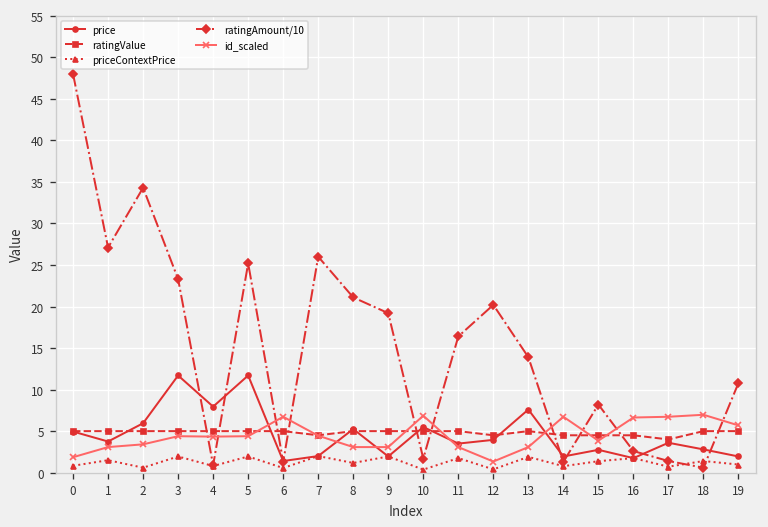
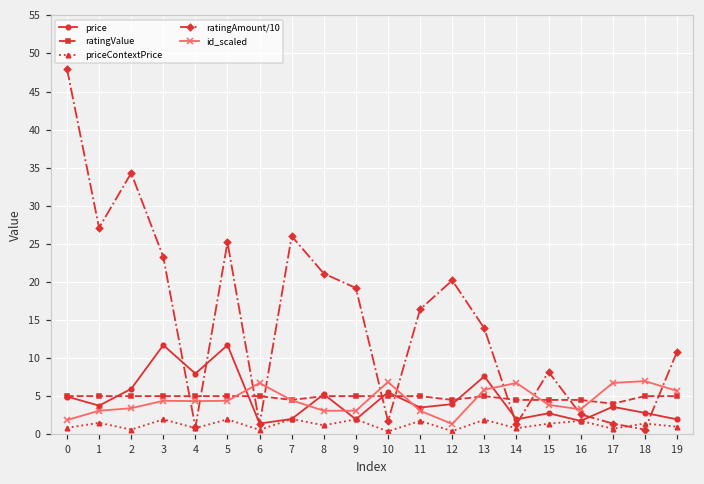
  {
    "id_scaled": {
      "0": 2,
      "1": 3,
      "2": 3,
      "3": 4,
      "4": 4,
      "5": 4,
      "6": 7,
      "8": 3,
      "9": 3,
      "10": 7,
      "11": 3,
      "12": 1,
-     "13": 3,
+     "13": 6,
      "14": 7,
      "15": 4,
-     "16": 7,
+     "16": 3,
      "17": 7,
      "18": 7,
      "19": 6
    }
  }
